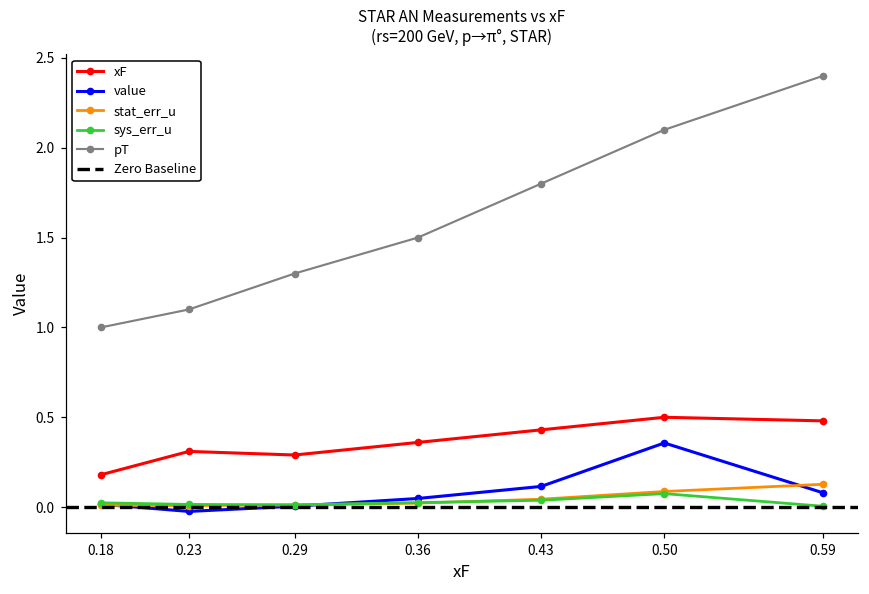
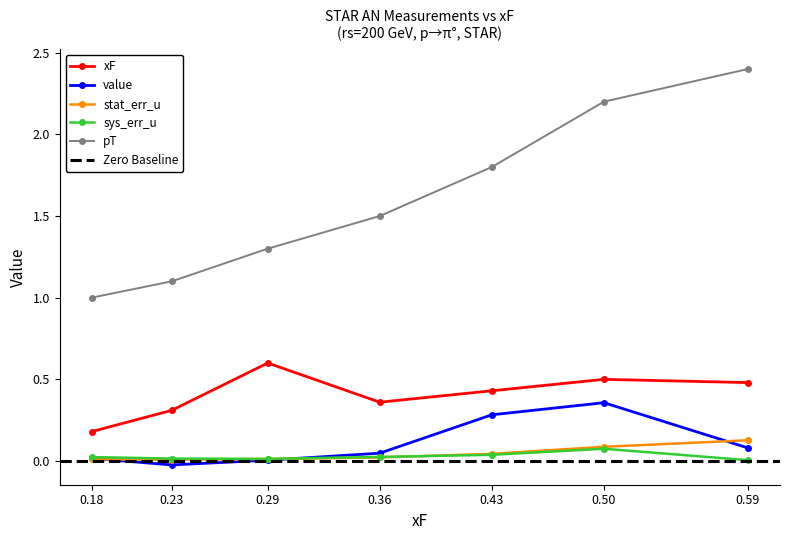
  {
    "xF": {
      "0.18": 0.18,
      "0.23": 0.31,
-     "0.29": 0.29,
+     "0.29": 0.60,
      "0.36": 0.36,
      "0.43": 0.43,
      "0.50": 0.50,
      "0.59": 0.48
    },
    "value": {
      "0.23": -0.02,
      "0.36": 0.05,
-     "0.43": 0.12,
+     "0.43": 0.28,
      "0.50": 0.36,
      "0.59": 0.08
    },
    "stat_err_u": {
      "0.59": 0.13
    },
    "sys_err_u": {
      "0.59": 0.01
    },
    "pT": {
      "0.18": 1.0,
      "0.23": 1.1,
      "0.29": 1.3,
      "0.36": 1.5,
      "0.43": 1.8,
-     "0.50": 2.1,
+     "0.50": 2.2,
      "0.59": 2.4
    }
  }
